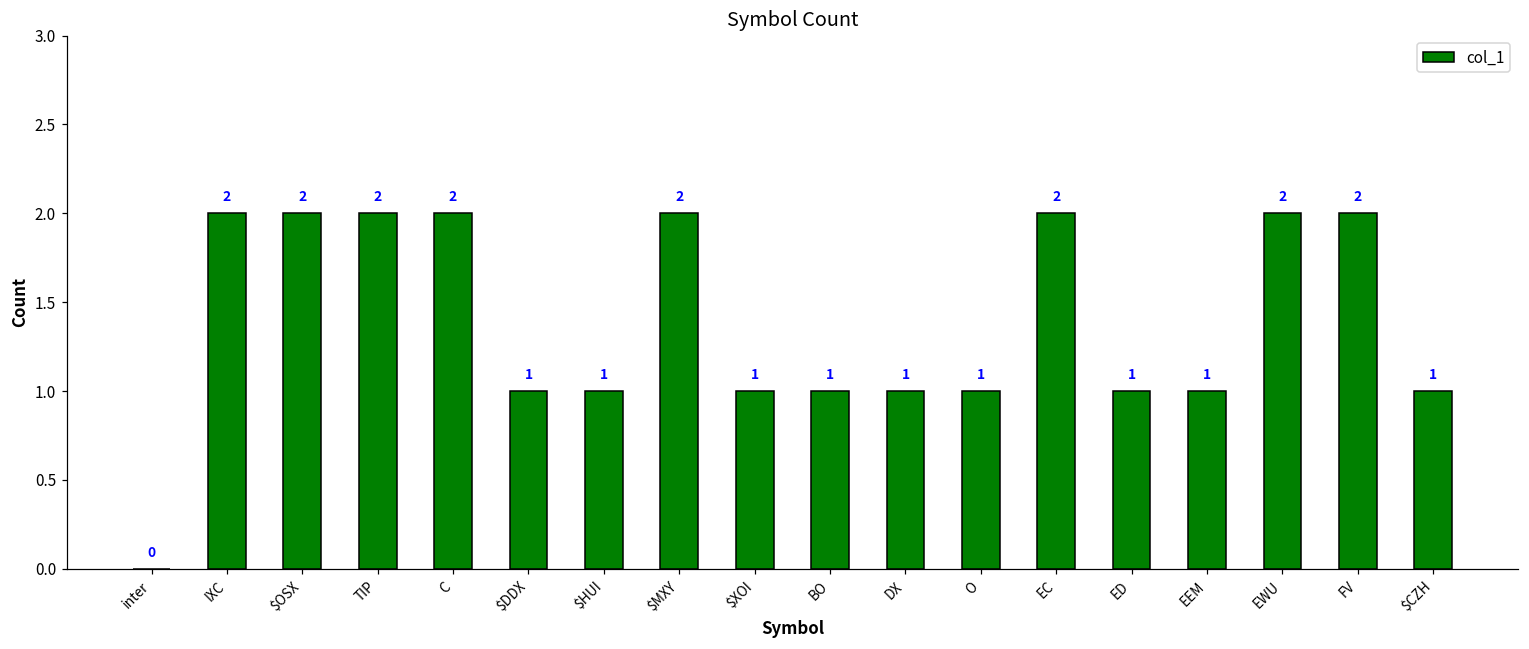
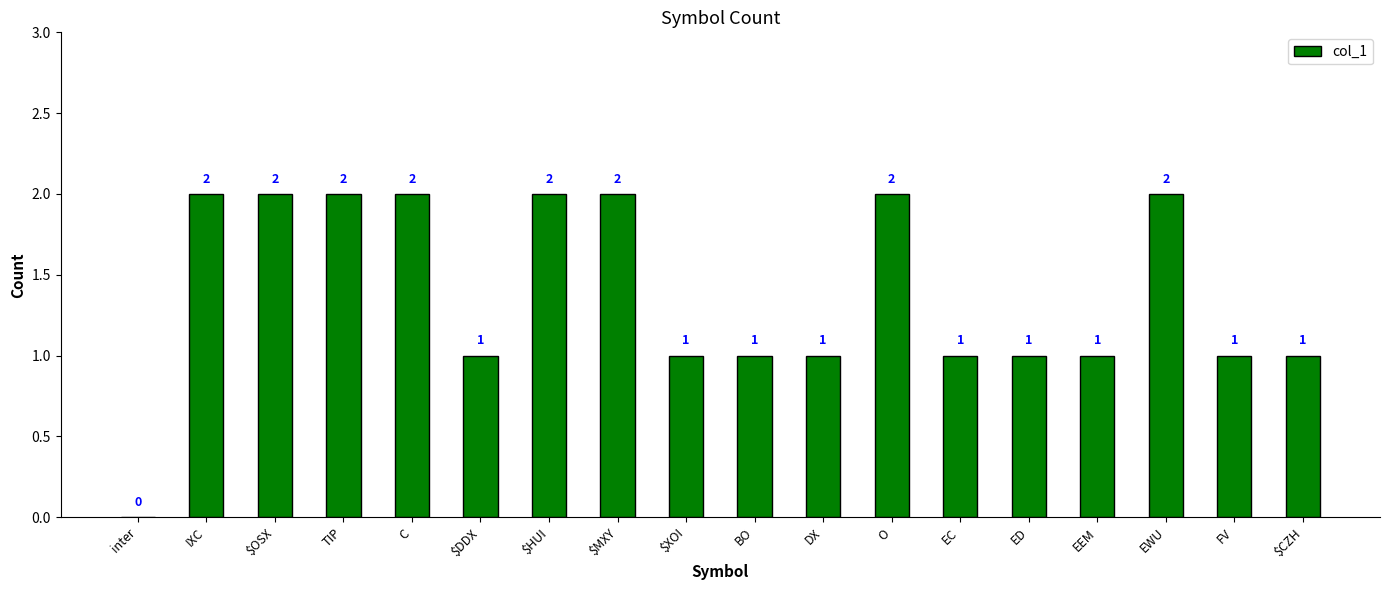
  {
    "inter": 0,
    "IXC": 2,
    "$OSX": 2,
    "TIP": 2,
    "C": 2,
    "$DDX": 1,
-   "$HUI": 1,
+   "$HUI": 2,
    "$MXY": 2,
    "$XOI": 1,
    "BO": 1,
    "DX": 1,
-   "O": 1,
-   "EC": 2,
+   "O": 2,
+   "EC": 1,
    "ED": 1,
    "EEM": 1,
    "EWU": 2,
-   "FV": 2,
+   "FV": 1,
    "$CZH": 1
  }
